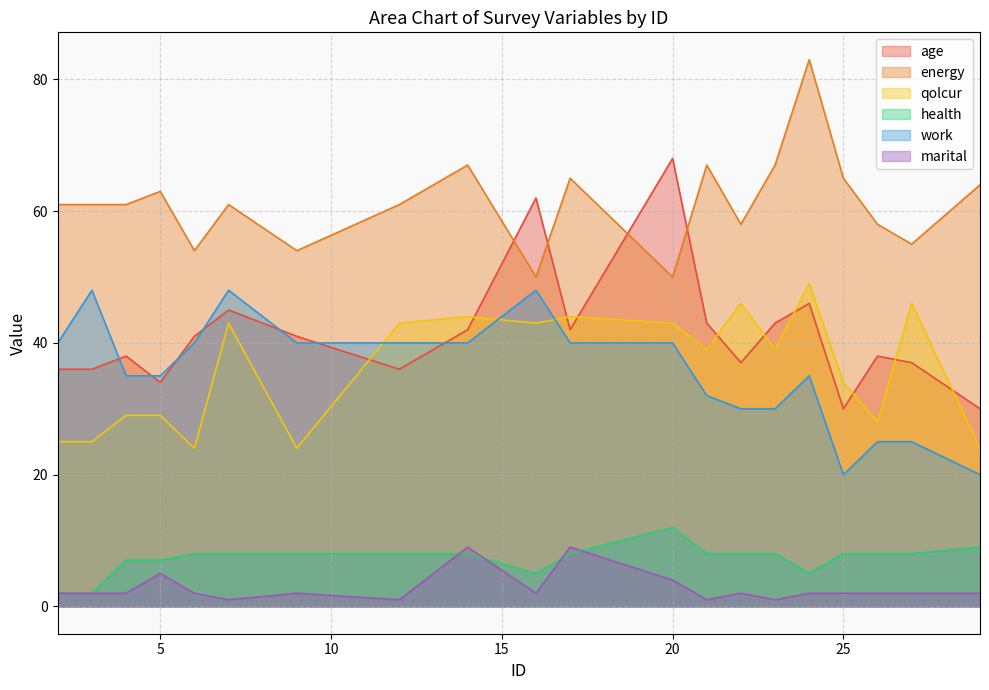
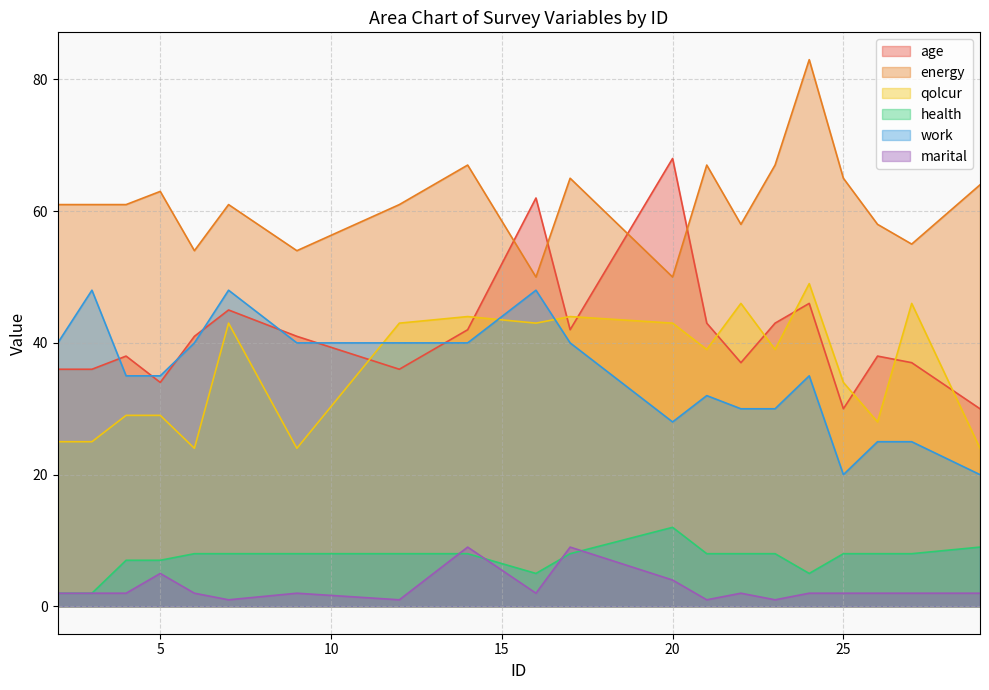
  {
    "health": {
      "5": 7,
      "20": 12,
      "25": 8
    },
    "work": {
      "5": 35,
-     "20": 40,
+     "20": 28,
      "25": 20
    },
    "marital": {
      "5": 5,
      "20": 4,
      "25": 2
    }
  }
